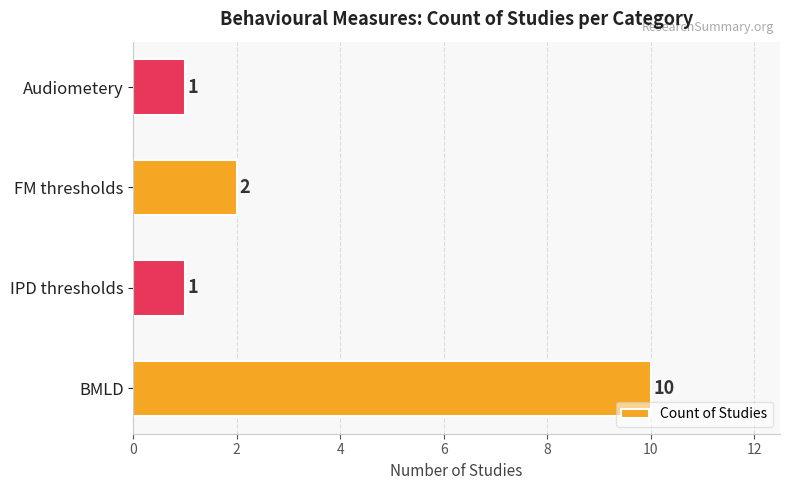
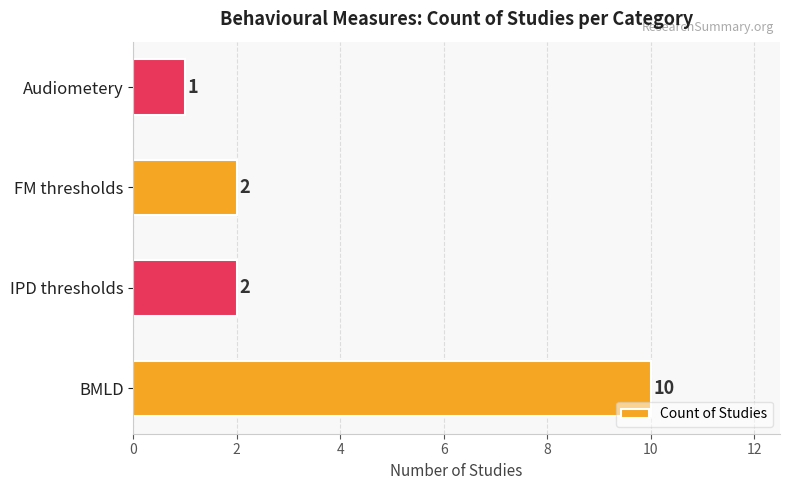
  {
    "Audiometery": 1,
    "FM thresholds": 2,
-   "IPD thresholds": 1,
+   "IPD thresholds": 2,
    "BMLD": 10
  }
